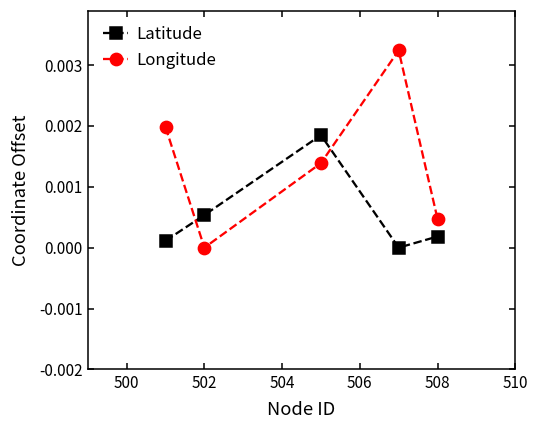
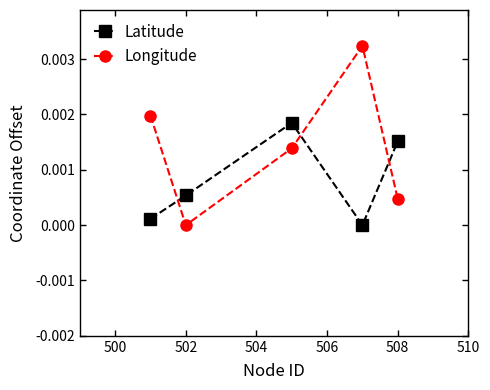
  {
    "Latitude": {
      "502": 0.0005,
-     "508": 0.0002
+     "508": 0.0015
    },
    "Longitude": {
      "502": 0.0000,
      "508": 0.0005
    }
  }
